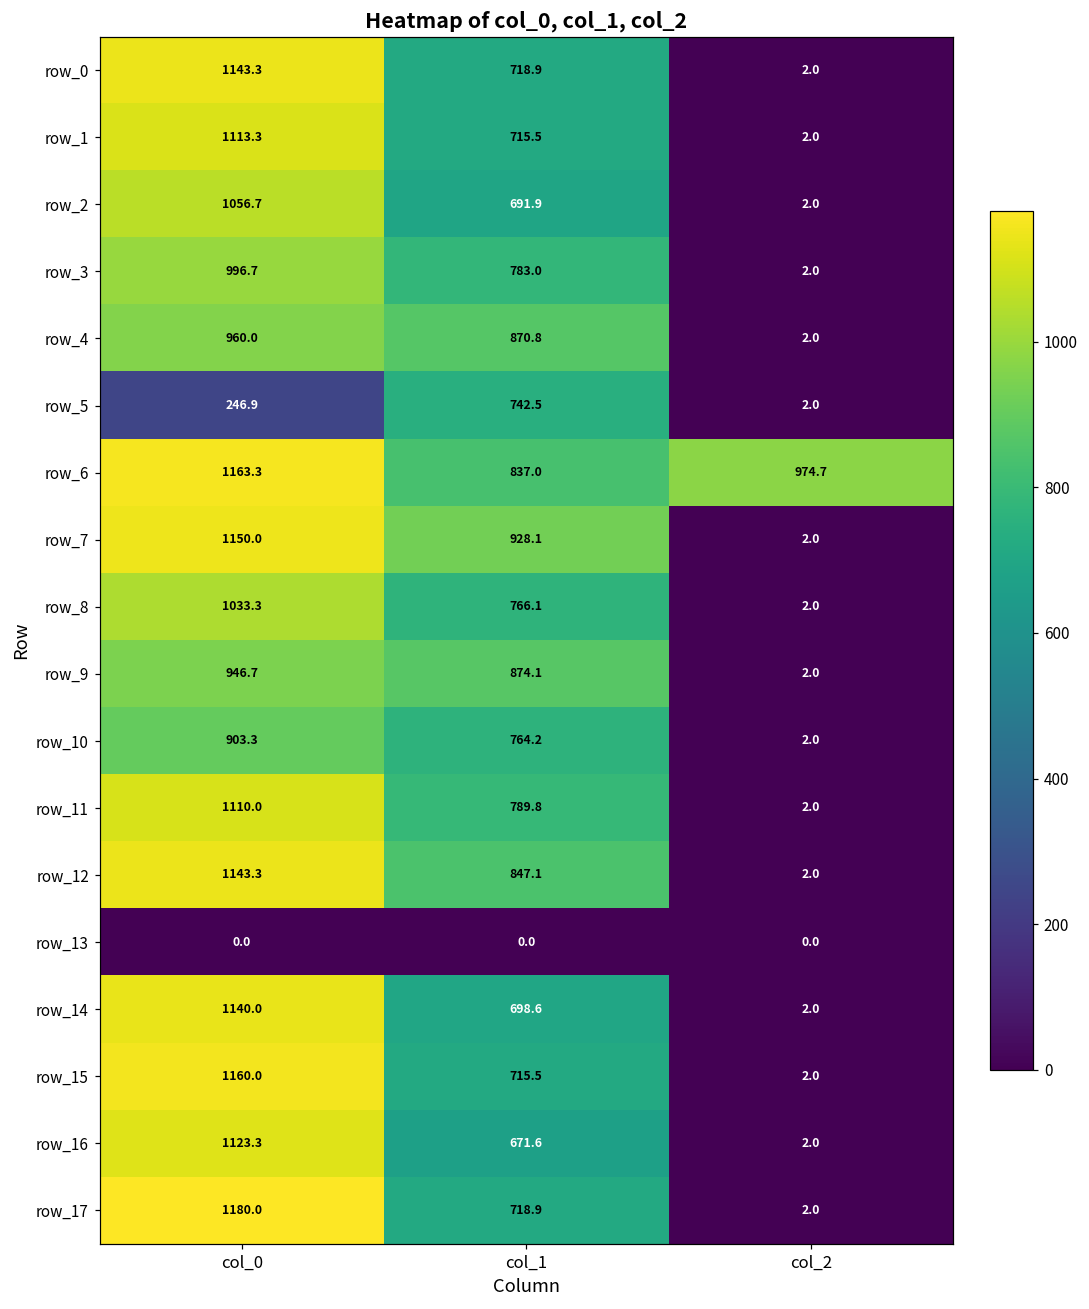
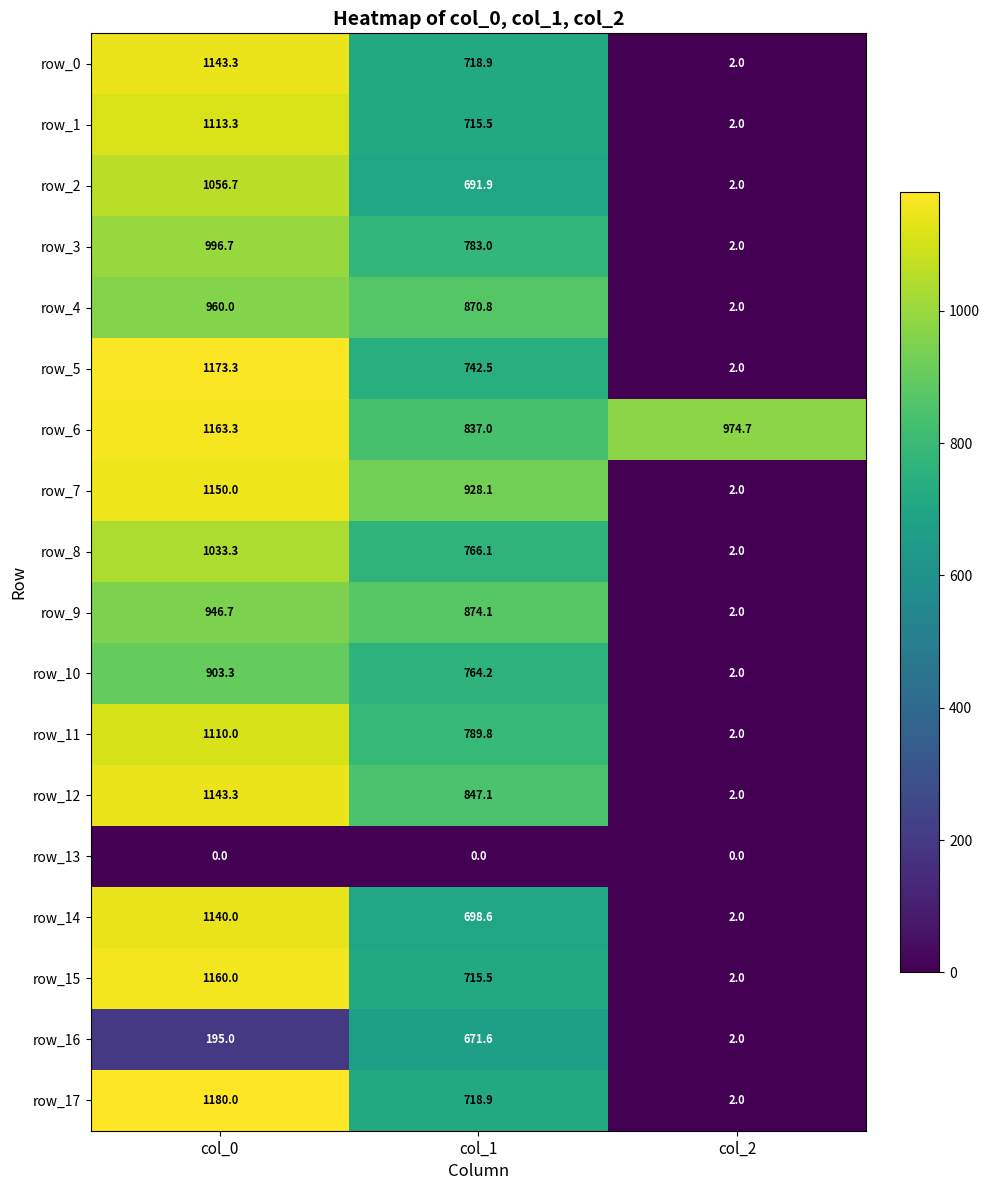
  {
    "row_0": {
      "col_0": 1143.3,
      "col_1": 718.9,
      "col_2": 2.0
    },
    "row_1": {
      "col_0": 1113.3,
      "col_1": 715.5,
      "col_2": 2.0
    },
    "row_2": {
      "col_0": 1056.7,
      "col_1": 691.9,
      "col_2": 2.0
    },
    "row_3": {
      "col_0": 996.7,
      "col_1": 783.0,
      "col_2": 2.0
    },
    "row_4": {
      "col_0": 960.0,
      "col_1": 870.8,
      "col_2": 2.0
    },
    "row_5": {
-     "col_0": 246.9,
+     "col_0": 1173.3,
      "col_1": 742.5,
      "col_2": 2.0
    },
    "row_6": {
      "col_0": 1163.3,
      "col_1": 837.0,
      "col_2": 974.7
    },
    "row_7": {
      "col_0": 1150.0,
      "col_1": 928.1,
      "col_2": 2.0
    },
    "row_8": {
      "col_0": 1033.3,
      "col_1": 766.1,
      "col_2": 2.0
    },
    "row_9": {
      "col_0": 946.7,
      "col_1": 874.1,
      "col_2": 2.0
    },
    "row_10": {
      "col_0": 903.3,
      "col_1": 764.2,
      "col_2": 2.0
    },
    "row_11": {
      "col_0": 1110.0,
      "col_1": 789.8,
      "col_2": 2.0
    },
    "row_12": {
      "col_0": 1143.3,
      "col_1": 847.1,
      "col_2": 2.0
    },
    "row_13": {
      "col_0": 0.0,
      "col_1": 0.0,
      "col_2": 0.0
    },
    "row_14": {
      "col_0": 1140.0,
      "col_1": 698.6,
      "col_2": 2.0
    },
    "row_15": {
      "col_0": 1160.0,
      "col_1": 715.5,
      "col_2": 2.0
    },
    "row_16": {
-     "col_0": 1123.3,
+     "col_0": 195.0,
      "col_1": 671.6,
      "col_2": 2.0
    },
    "row_17": {
      "col_0": 1180.0,
      "col_1": 718.9,
      "col_2": 2.0
    }
  }
